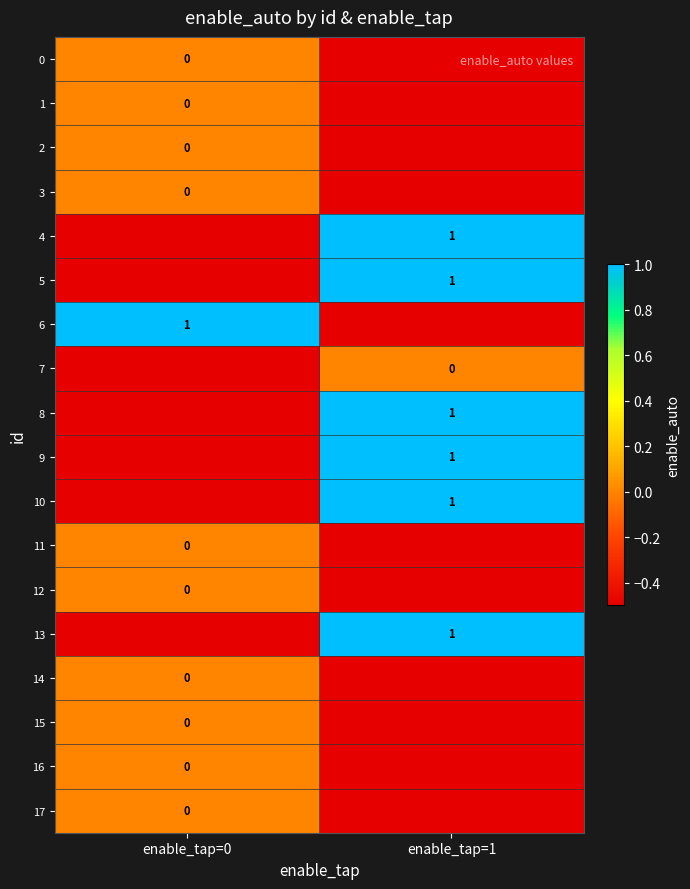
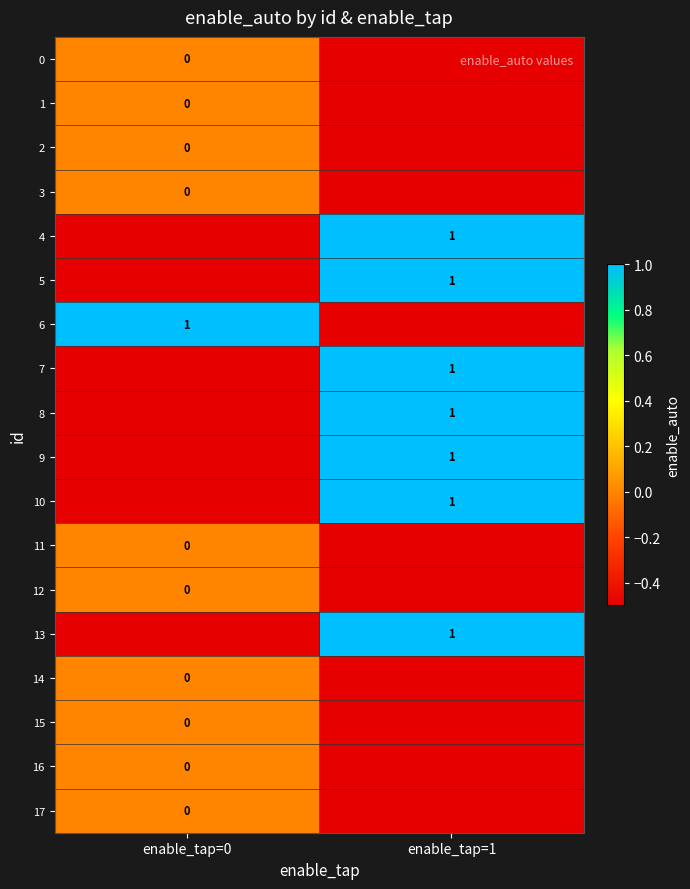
  {
    "0": {
      "enable_tap=0": 0
    },
    "1": {
      "enable_tap=0": 0
    },
    "2": {
      "enable_tap=0": 0
    },
    "3": {
      "enable_tap=0": 0
    },
    "4": {
      "enable_tap=1": 1
    },
    "5": {
      "enable_tap=1": 1
    },
    "6": {
      "enable_tap=0": 1
    },
    "7": {
-     "enable_tap=1": 0
+     "enable_tap=1": 1
    },
    "8": {
      "enable_tap=1": 1
    },
    "9": {
      "enable_tap=1": 1
    },
    "10": {
      "enable_tap=1": 1
    },
    "11": {
      "enable_tap=0": 0
    },
    "12": {
      "enable_tap=0": 0
    },
    "13": {
      "enable_tap=1": 1
    },
    "14": {
      "enable_tap=0": 0
    },
    "15": {
      "enable_tap=0": 0
    },
    "16": {
      "enable_tap=0": 0
    },
    "17": {
      "enable_tap=0": 0
    }
  }
